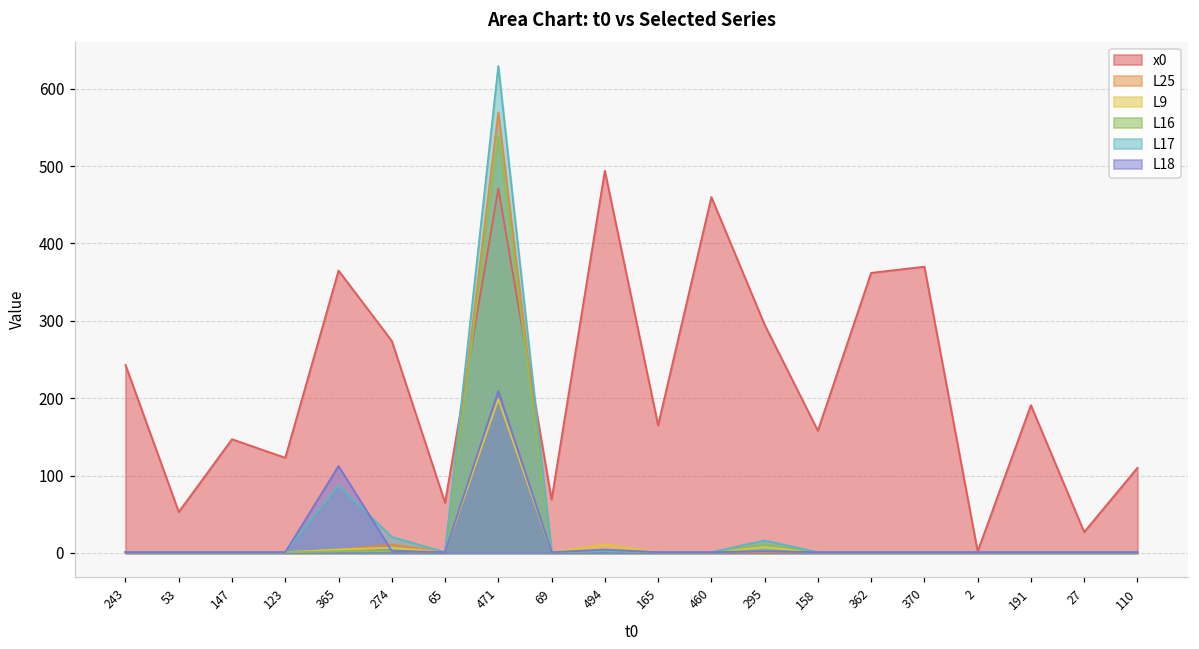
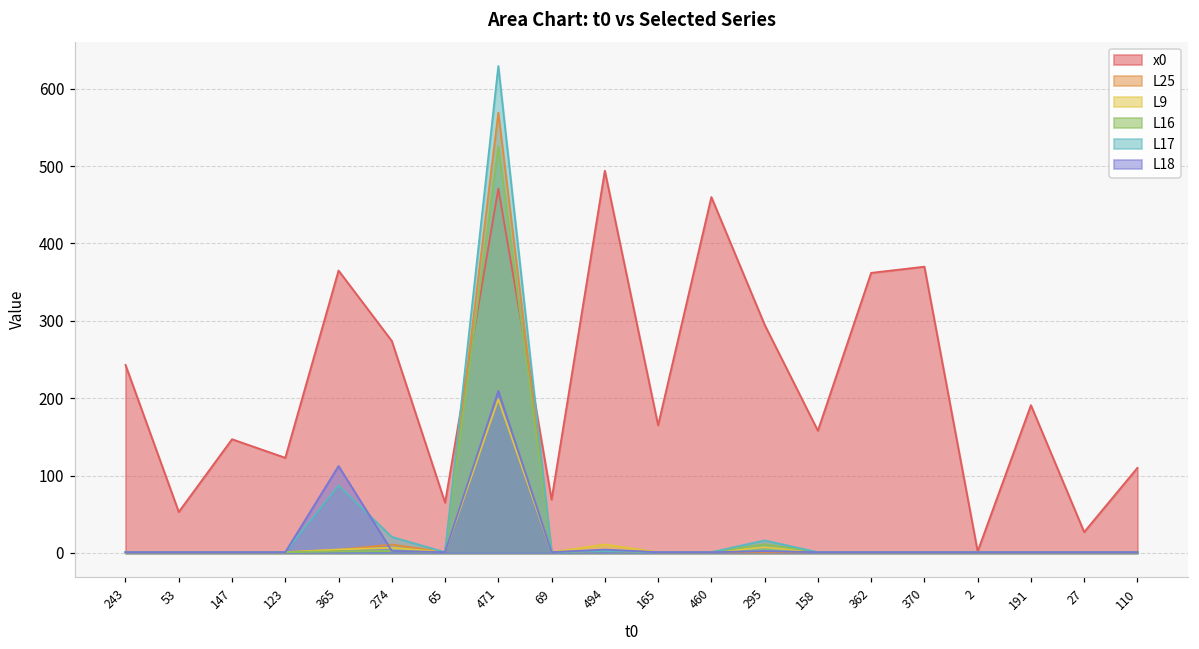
  {
    "L16": {
-     "471": 540,
+     "471": 530,
      "295": 10
    }
  }
